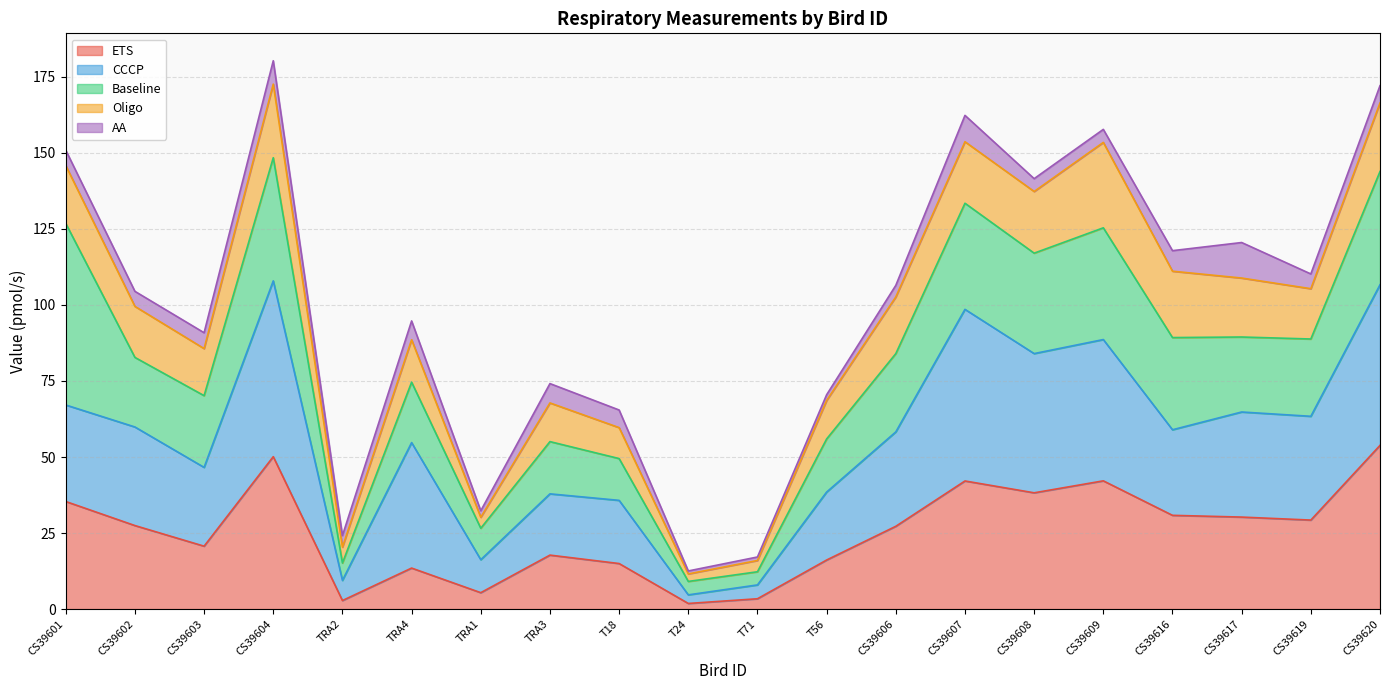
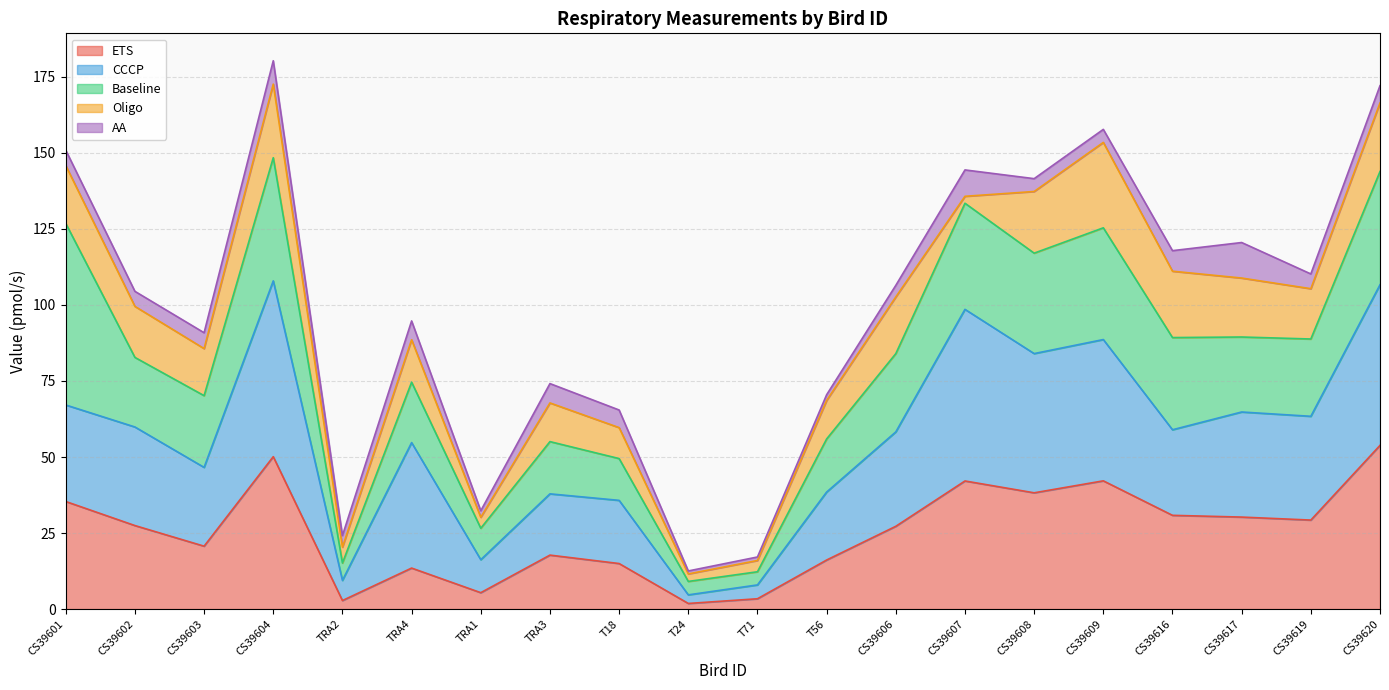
  {
    "ETS": {
      "CS39601": 35,
      "CS39602": 27,
      "CS39603": 21,
      "CS39604": 50,
      "TRA2": 3,
      "TRA4": 13,
      "TRA1": 5,
      "TRA3": 18,
      "T18": 15,
      "T24": 2,
      "T71": 3,
      "T56": 16,
      "CS39606": 27,
      "CS39607": 42,
      "CS39608": 38,
      "CS39609": 42,
      "CS39616": 31,
      "CS39617": 30,
      "CS39619": 29,
      "CS39620": 54
    },
    "CCCP": {
      "CS39601": 32,
      "CS39602": 32,
      "CS39603": 26,
      "CS39604": 58,
      "TRA2": 7,
      "TRA4": 41,
      "TRA1": 11,
      "TRA3": 20,
      "T18": 21,
      "T24": 3,
      "T71": 5,
      "T56": 22,
      "CS39606": 31,
      "CS39607": 56,
      "CS39608": 46,
      "CS39609": 46,
      "CS39616": 28,
      "CS39617": 35,
      "CS39619": 34,
      "CS39620": 53
    },
    "Baseline": {
      "CS39601": 60,
      "CS39602": 23,
      "CS39603": 24,
      "CS39604": 40,
      "TRA2": 6,
      "TRA4": 20,
      "TRA1": 10,
      "TRA3": 17,
      "T18": 14,
      "T24": 4,
      "T71": 4,
      "T56": 17,
      "CS39606": 26,
      "CS39607": 35,
      "CS39608": 33,
      "CS39609": 37,
      "CS39616": 30,
      "CS39617": 25,
      "CS39619": 25,
      "CS39620": 37
    },
    "Oligo": {
      "CS39601": 19,
      "CS39602": 17,
      "CS39603": 15,
      "CS39604": 24,
      "TRA2": 5,
      "TRA4": 14,
      "TRA1": 4,
      "TRA3": 13,
      "T18": 10,
      "T24": 2,
      "T71": 4,
      "T56": 13,
      "CS39606": 19,
-     "CS39607": 20,
+     "CS39607": 2,
      "CS39608": 20,
      "CS39609": 28,
      "CS39616": 22,
      "CS39617": 19,
      "CS39619": 17,
      "CS39620": 23
    },
    "AA": {
      "CS39601": 5,
      "CS39602": 5,
      "CS39603": 5,
      "CS39604": 8,
      "TRA2": 4,
      "TRA4": 6,
      "TRA1": 2,
      "TRA3": 6,
      "T18": 6,
      "T24": 1,
      "T71": 1,
      "T56": 2,
      "CS39606": 4,
      "CS39607": 9,
      "CS39608": 4,
      "CS39609": 4,
      "CS39616": 7,
      "CS39617": 12,
      "CS39619": 5,
      "CS39620": 6
    }
  }
